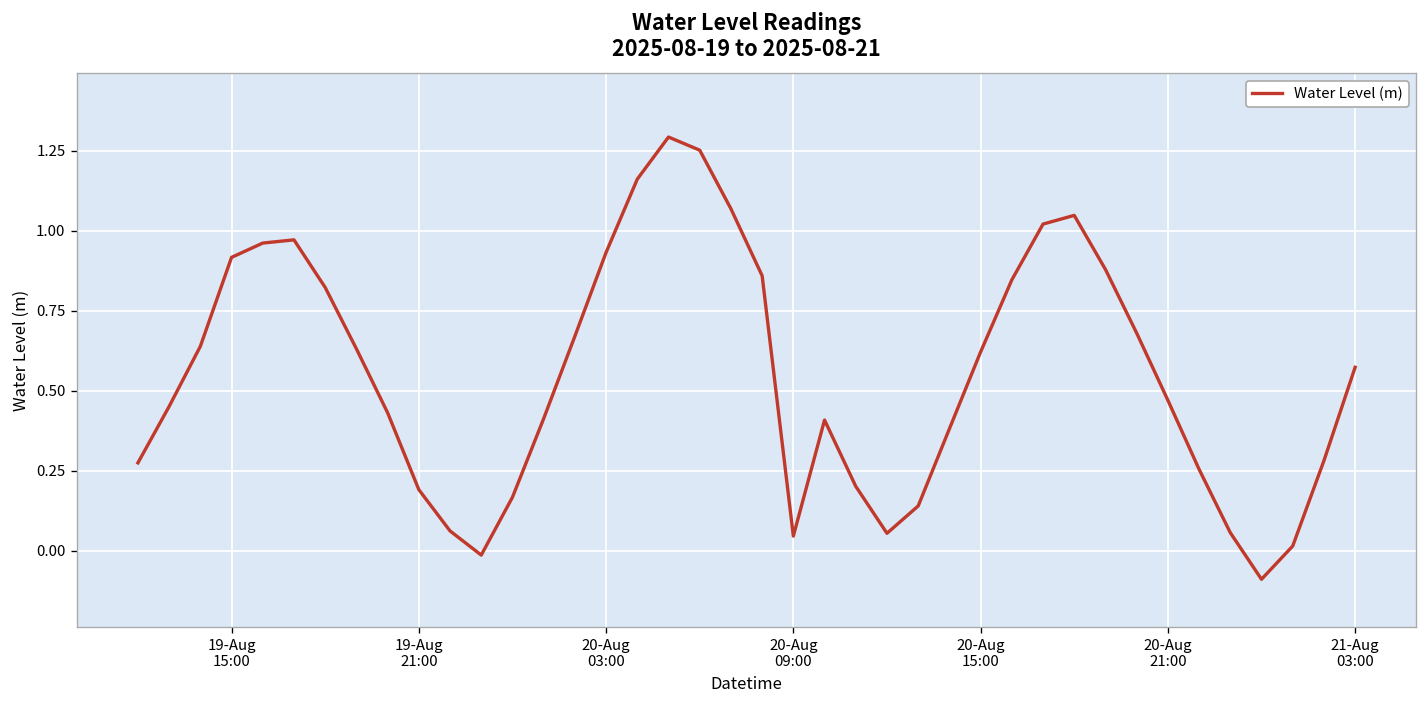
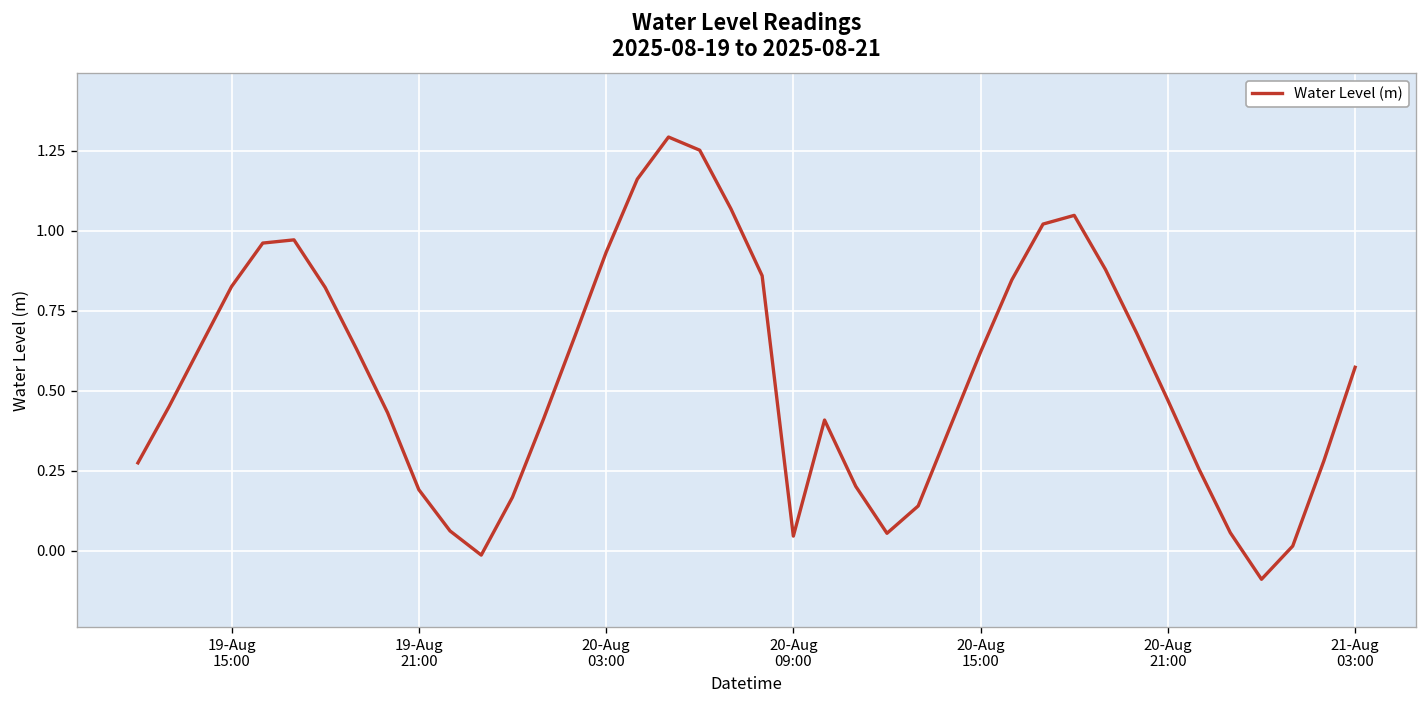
  {
-   "19-Aug 15:00": 0.92,
+   "19-Aug 15:00": 0.83,
    "19-Aug 21:00": 0.19,
    "20-Aug 03:00": 0.93,
    "20-Aug 09:00": 0.05,
    "20-Aug 15:00": 0.62,
    "20-Aug 21:00": 0.47,
    "21-Aug 03:00": 0.57
  }
